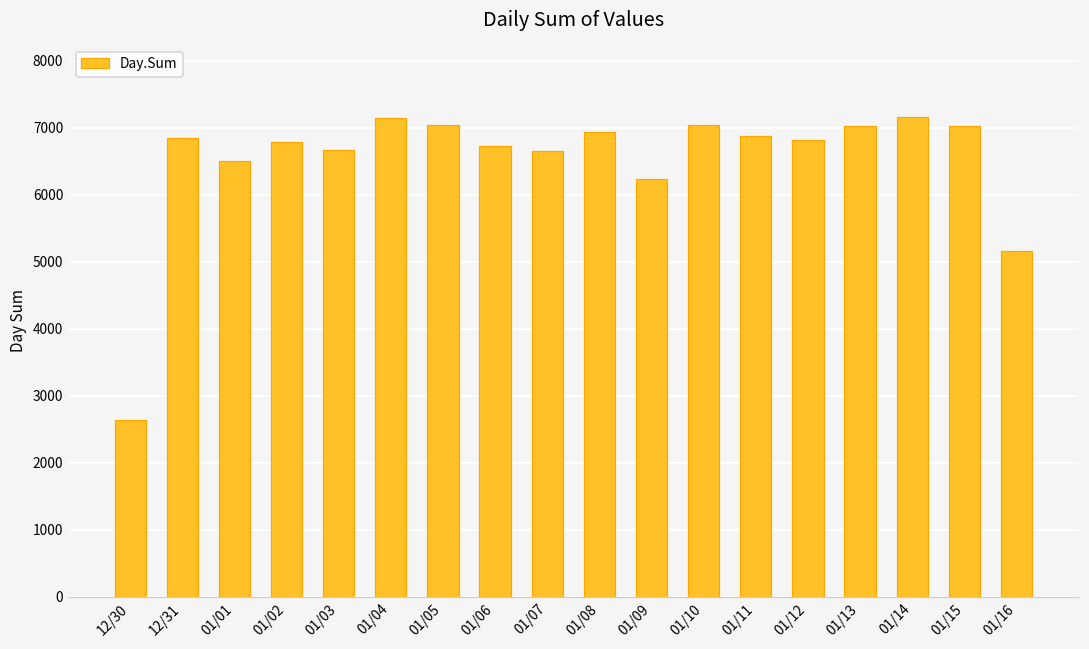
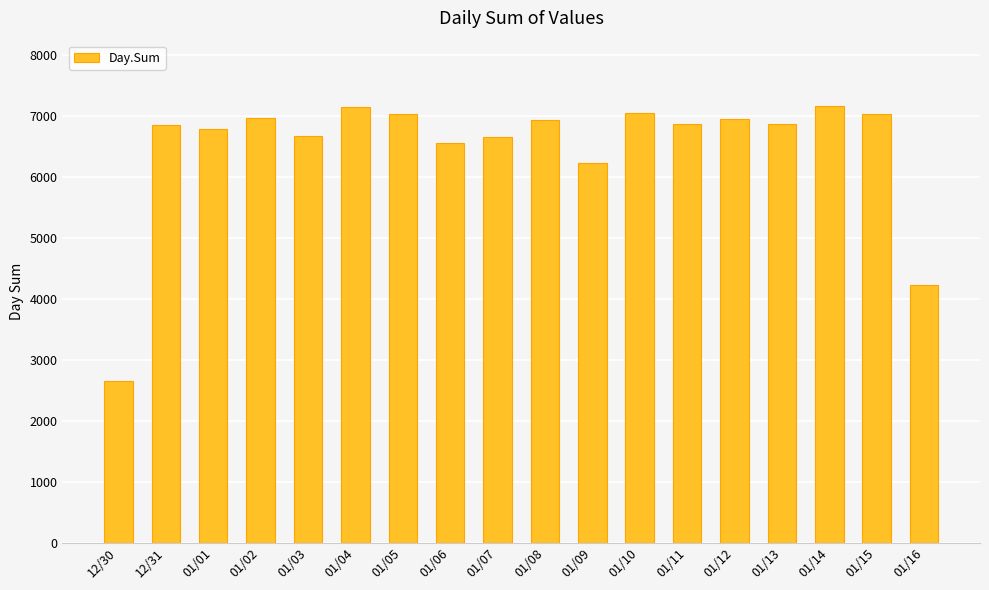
  {
    "12/30": 2600,
    "12/31": 6800,
-   "01/01": 6500,
-   "01/02": 6800,
+   "01/01": 6800,
+   "01/02": 7000,
    "01/03": 6700,
    "01/04": 7100,
    "01/05": 7000,
-   "01/06": 6700,
+   "01/06": 6600,
    "01/07": 6700,
    "01/08": 6900,
    "01/09": 6200,
    "01/10": 7000,
    "01/11": 6900,
-   "01/12": 6800,
-   "01/13": 7000,
+   "01/12": 7000,
+   "01/13": 6900,
    "01/14": 7200,
    "01/15": 7000,
-   "01/16": 5200
+   "01/16": 4200
  }
